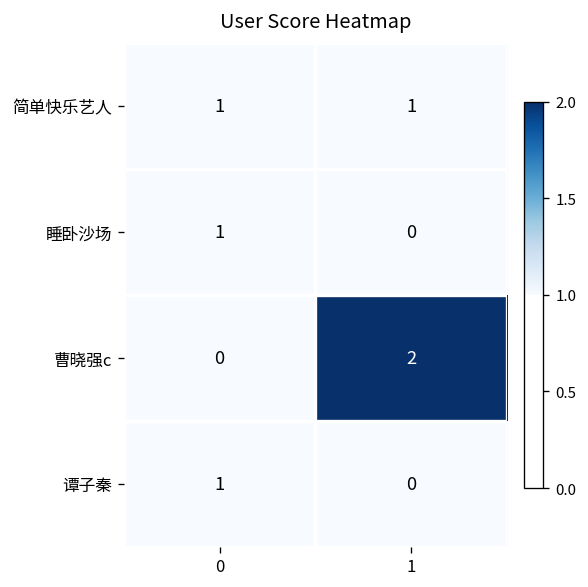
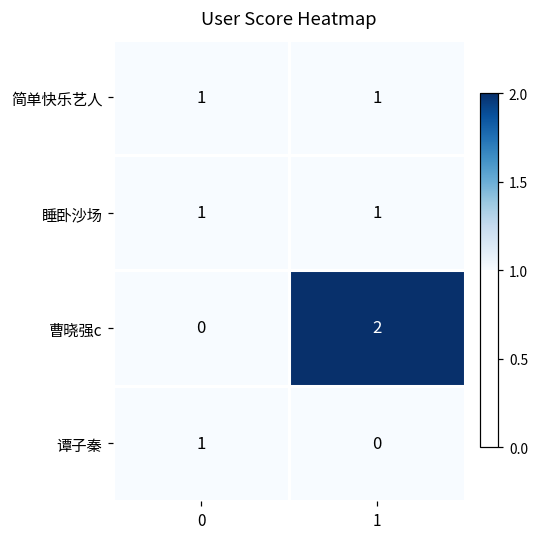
  {
    "简单快乐艺人": {
      "0": 1,
      "1": 1
    },
    "睡卧沙场": {
      "0": 1,
-     "1": 0
+     "1": 1
    },
    "曹晓强c": {
      "0": 0,
      "1": 2
    },
    "谭子秦": {
      "0": 1,
      "1": 0
    }
  }
